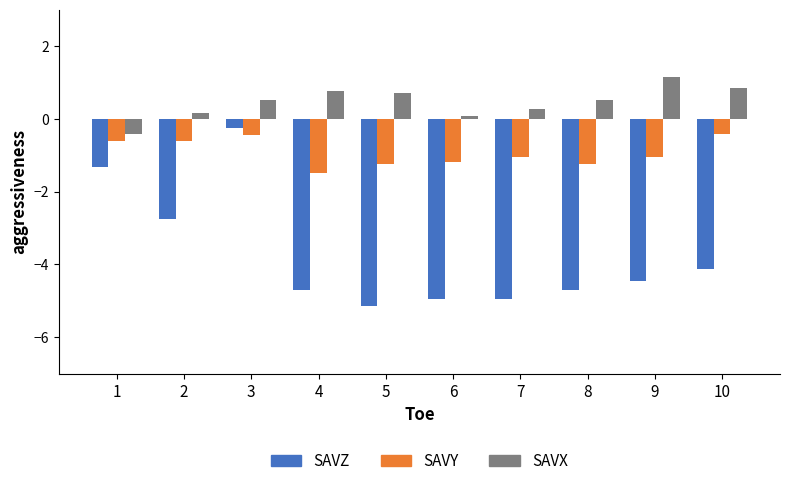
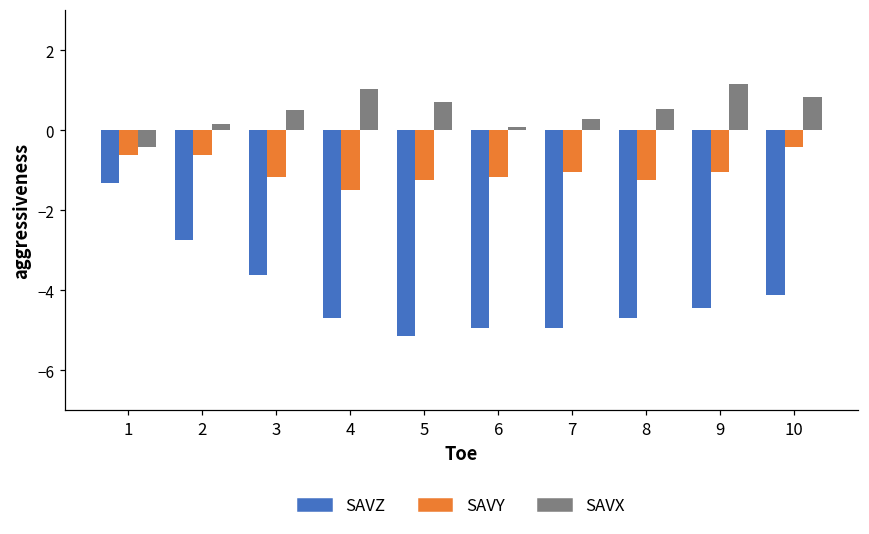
  {
    "SAVZ": {
      "1": -1.3,
      "2": -2.8,
-     "3": -0.3,
+     "3": -3.6,
      "4": -4.7,
      "5": -5.1,
      "6": -4.9,
      "7": -4.9,
      "8": -4.7,
      "9": -4.4,
      "10": -4.1
    },
    "SAVY": {
      "1": -0.6,
      "2": -0.6,
-     "3": -0.4,
+     "3": -1.2,
      "4": -1.5,
      "5": -1.2,
      "6": -1.2,
      "7": -1.1,
      "8": -1.2,
      "9": -1.1,
      "10": -0.4
    },
    "SAVX": {
      "1": -0.4,
      "2": 0.2,
      "3": 0.5,
-     "4": 0.8,
+     "4": 1.0,
      "5": 0.7,
      "6": 0.1,
      "7": 0.3,
      "8": 0.5,
      "9": 1.2,
      "10": 0.8
    }
  }
